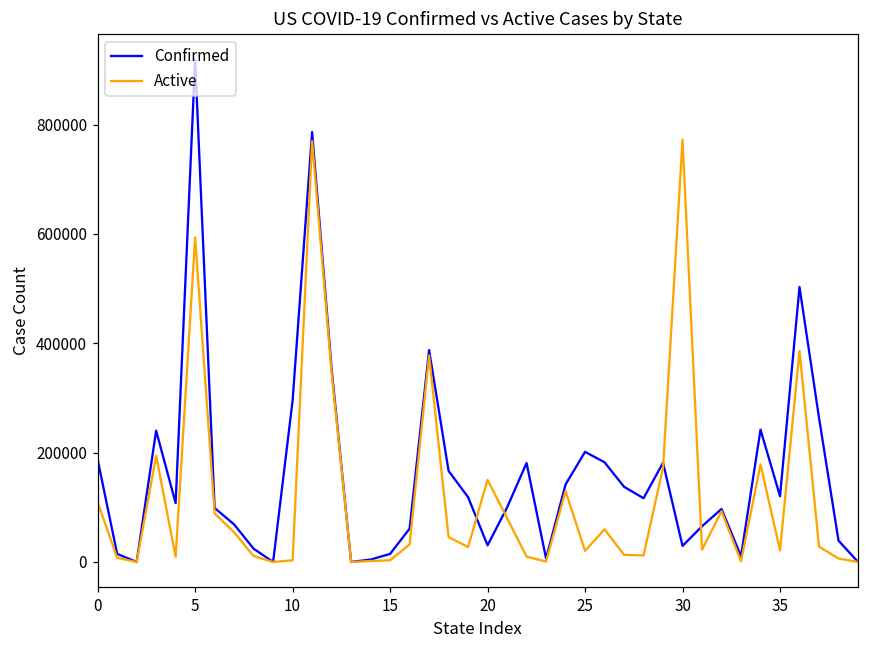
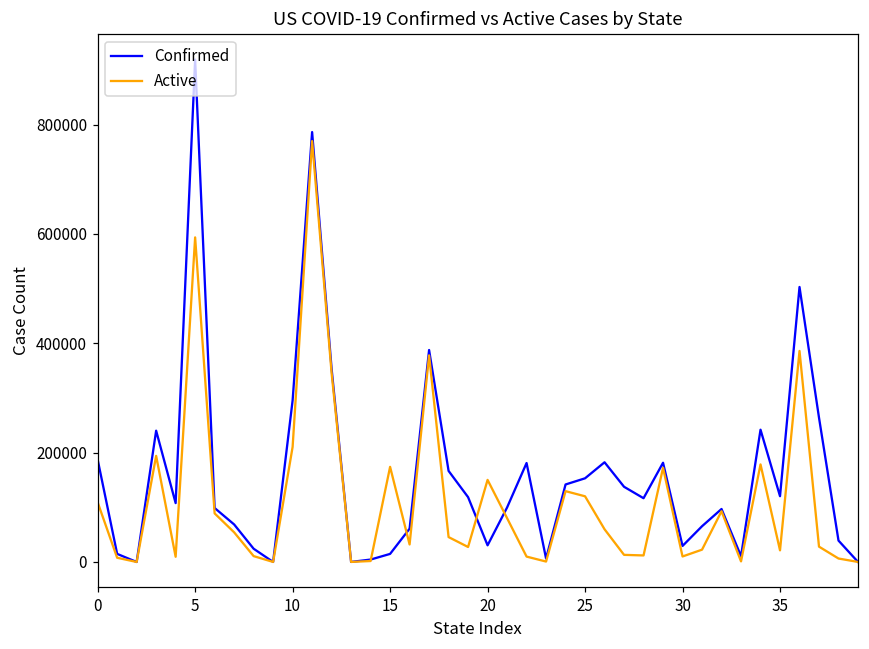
  {
    "Confirmed": {
      "0": 190000,
      "10": 300000,
      "15": 10000,
      "20": 30000,
-     "25": 200000,
+     "25": 150000,
      "30": 30000,
      "35": 120000
    },
    "Active": {
      "0": 110000,
      "5": 590000,
-     "10": 0,
-     "15": 0,
+     "10": 210000,
+     "15": 170000,
      "20": 150000,
-     "25": 20000,
-     "30": 770000,
+     "25": 120000,
+     "30": 10000,
      "35": 20000
    }
  }
